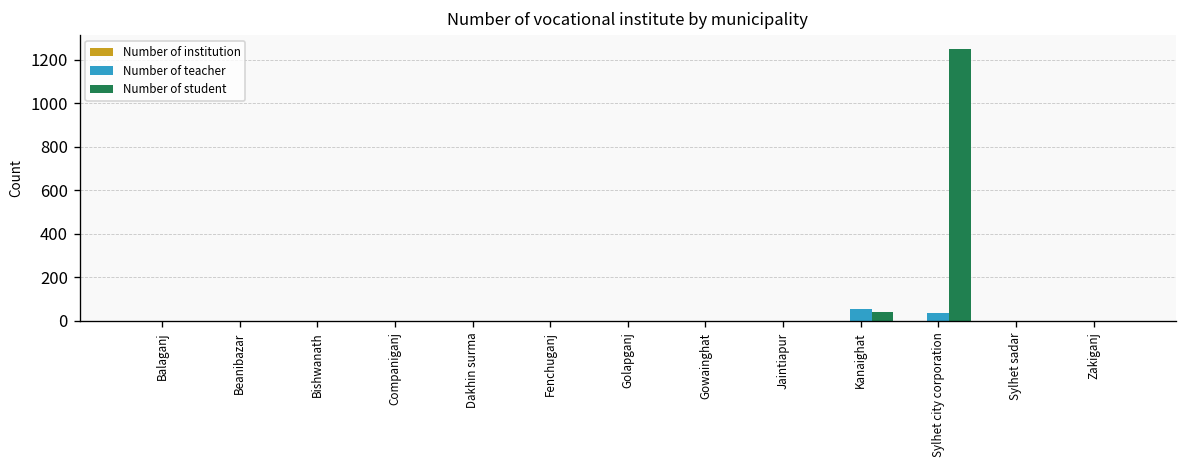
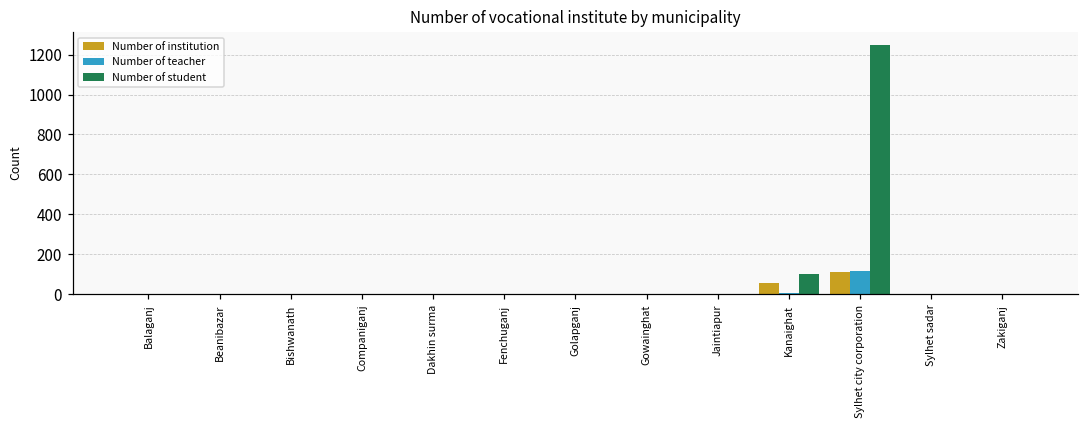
  {
    "Number of institution": {
      "Balaganj": 0,
      "Beanibazar": 0,
      "Bishwanath": 0,
      "Companiganj": 0,
      "Dakhin surma": 0,
      "Fenchuganj": 0,
      "Golapganj": 0,
      "Gowainghat": 0,
      "Jaintiapur": 0,
-     "Kanaighat": 0,
-     "Sylhet city corporation": 0,
+     "Kanaighat": 50,
+     "Sylhet city corporation": 110,
      "Sylhet sadar": 0,
      "Zakiganj": 0
    },
    "Number of teacher": {
      "Balaganj": 0,
      "Beanibazar": 0,
      "Bishwanath": 0,
      "Companiganj": 0,
      "Dakhin surma": 0,
      "Fenchuganj": 0,
      "Golapganj": 0,
      "Gowainghat": 0,
      "Jaintiapur": 0,
-     "Kanaighat": 50,
-     "Sylhet city corporation": 40,
+     "Kanaighat": 10,
+     "Sylhet city corporation": 120,
      "Sylhet sadar": 0,
      "Zakiganj": 0
    },
    "Number of student": {
      "Balaganj": 0,
      "Beanibazar": 0,
      "Bishwanath": 0,
      "Companiganj": 0,
      "Dakhin surma": 0,
      "Fenchuganj": 0,
      "Golapganj": 0,
      "Gowainghat": 0,
      "Jaintiapur": 0,
-     "Kanaighat": 40,
+     "Kanaighat": 100,
      "Sylhet city corporation": 1250,
      "Sylhet sadar": 0,
      "Zakiganj": 0
    }
  }
